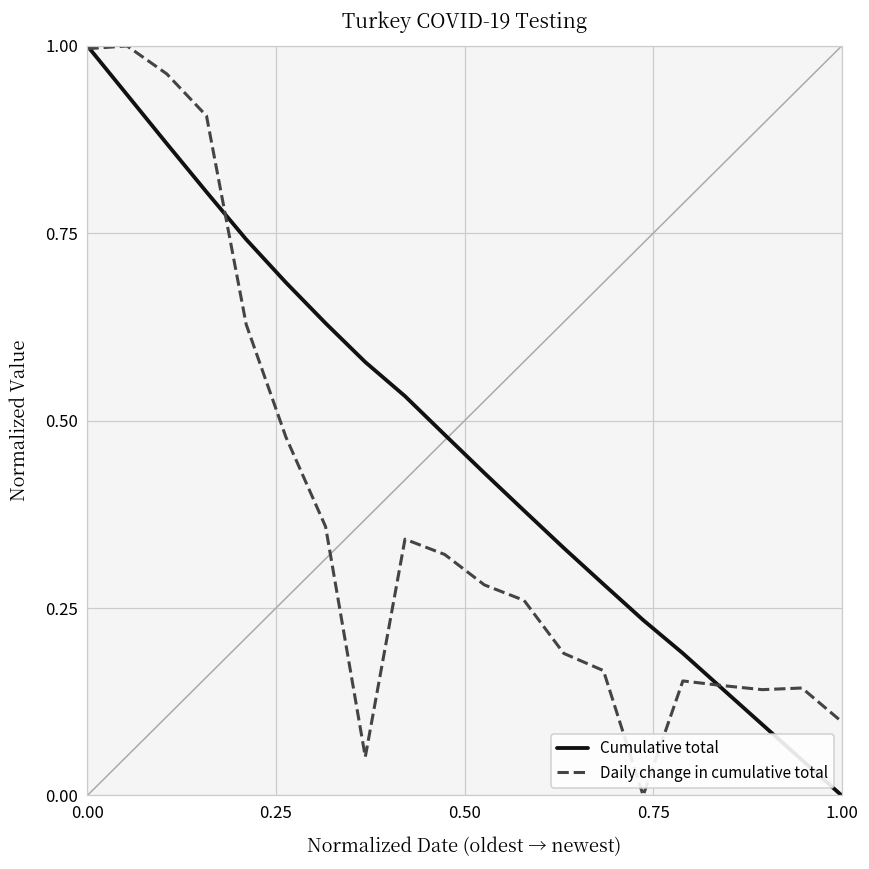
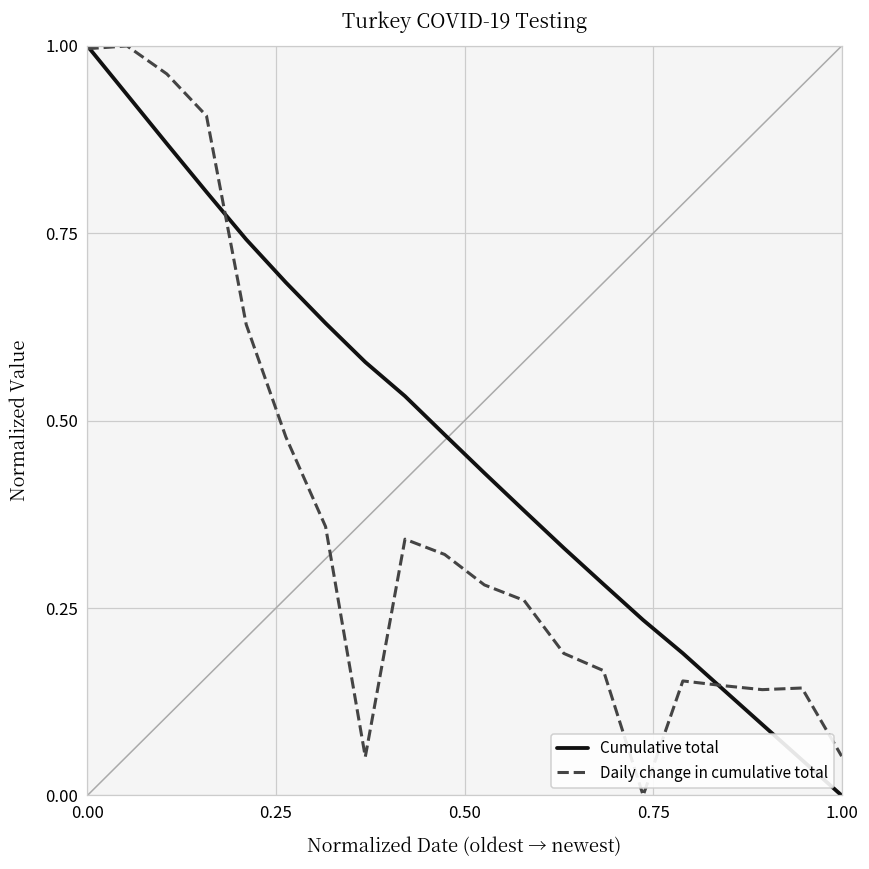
  {
    "Cumulative total": {
      "1.00": 0.00
    },
    "Daily change in cumulative total": {
-     "1.00": 0.10
+     "1.00": 0.05
    }
  }
